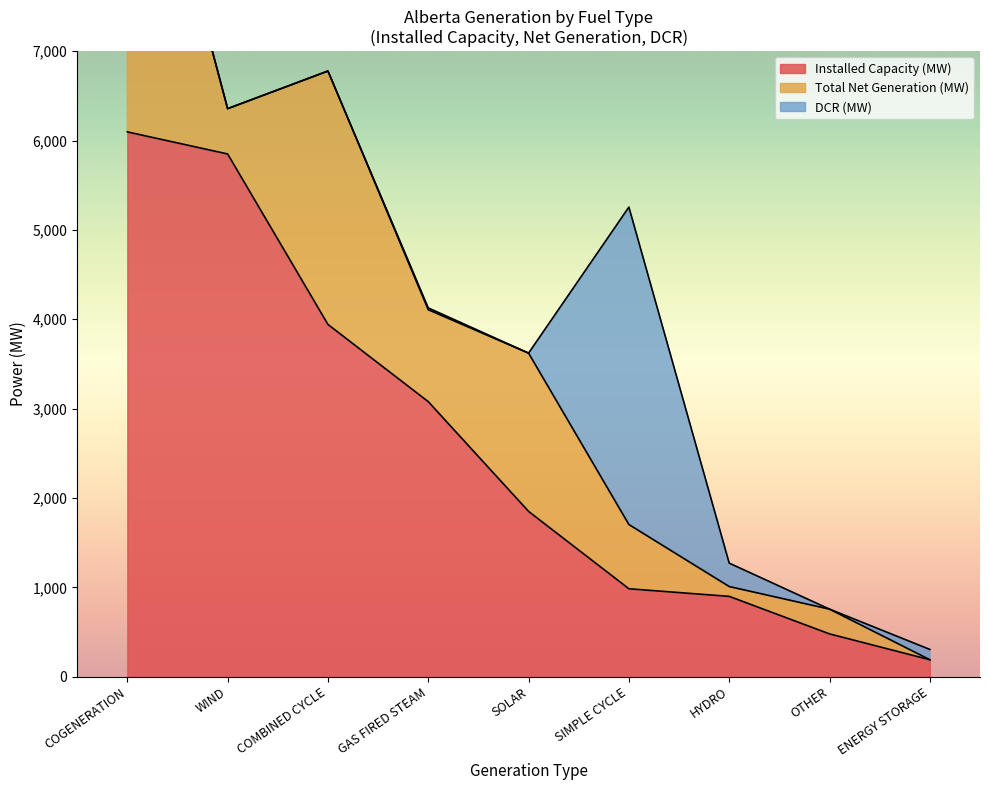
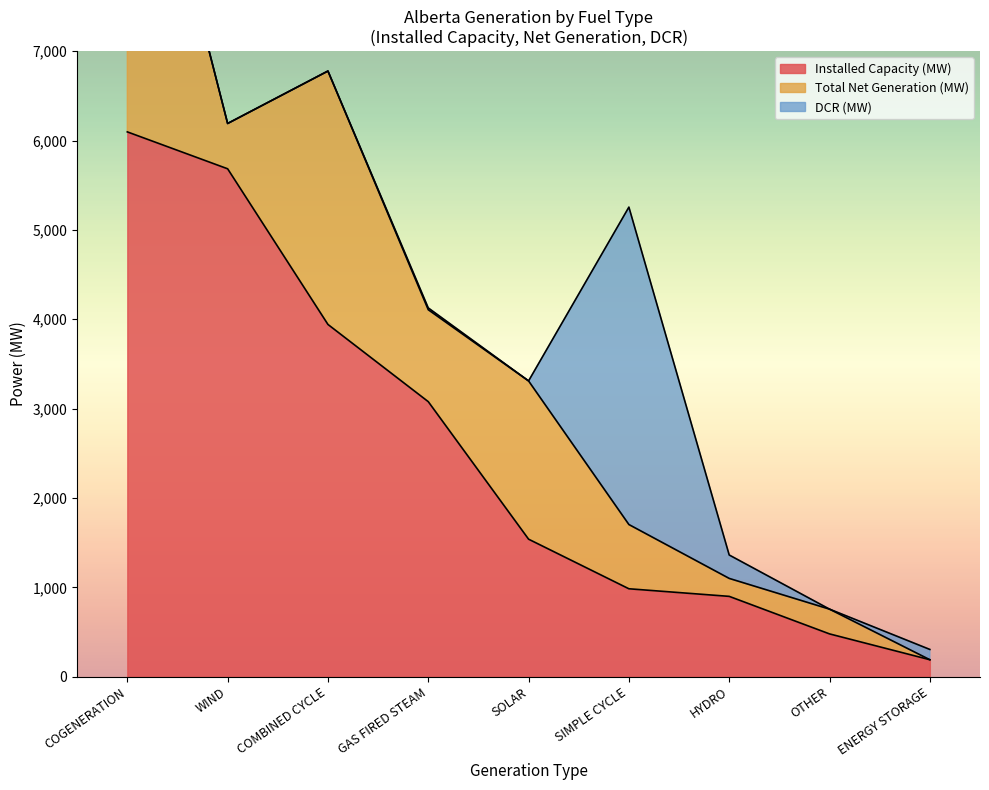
  {
    "Installed Capacity (MW)": {
      "COGENERATION": "6,100",
-     "WIND": "5,900",
+     "WIND": "5,700",
      "COMBINED CYCLE": "3,900",
      "GAS FIRED STEAM": "3,100",
-     "SOLAR": "1,900",
+     "SOLAR": "1,500",
      "SIMPLE CYCLE": "1,000",
      "HYDRO": "900",
      "OTHER": "500"
    },
    "Total Net Generation (MW)": {
      "SIMPLE CYCLE": "700",
-     "HYDRO": "100"
+     "HYDRO": "200"
    },
    "DCR (MW)": {
      "SIMPLE CYCLE": "3,600",
      "HYDRO": "300",
      "ENERGY STORAGE": "100"
    }
  }
